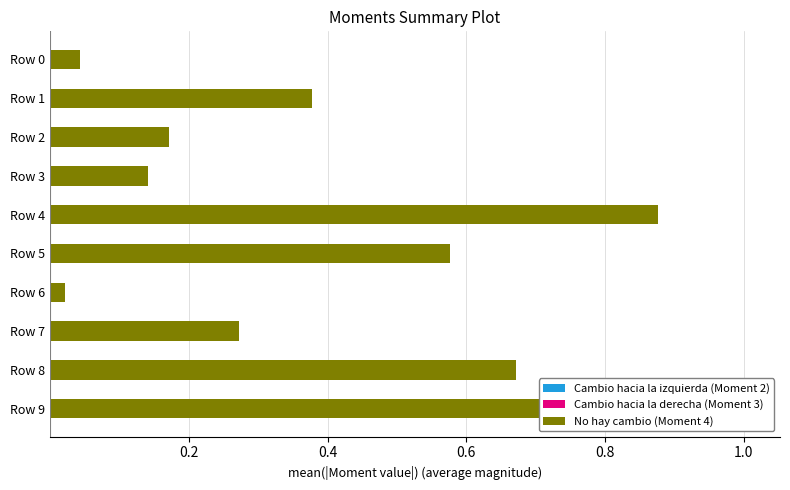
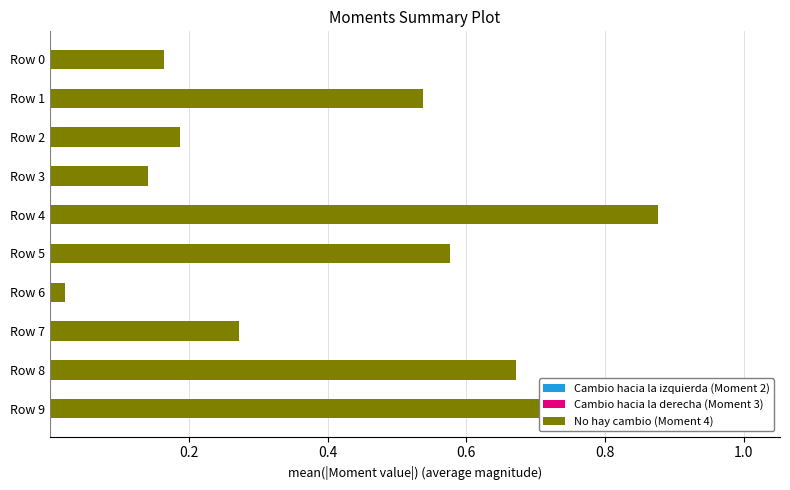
  {
    "No hay cambio (Moment 4)": {
-     "Row 0": 0.04,
-     "Row 1": 0.38,
-     "Row 2": 0.17,
+     "Row 0": 0.16,
+     "Row 1": 0.54,
+     "Row 2": 0.19,
      "Row 3": 0.14,
      "Row 4": 0.87,
      "Row 5": 0.58,
      "Row 6": 0.02,
      "Row 7": 0.27,
      "Row 8": 0.67
    }
  }
